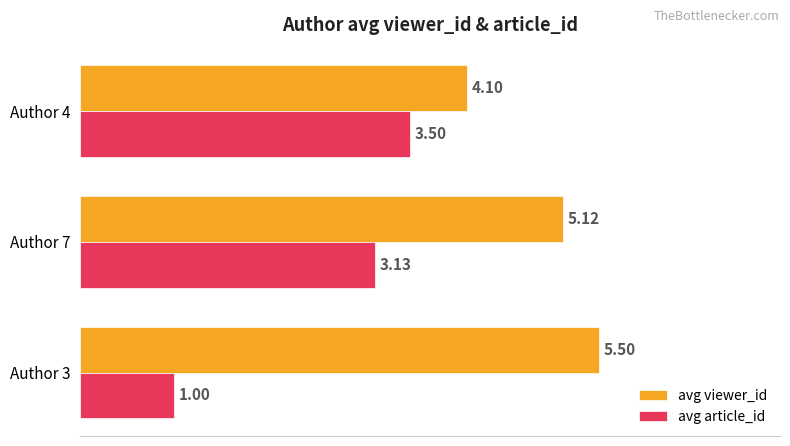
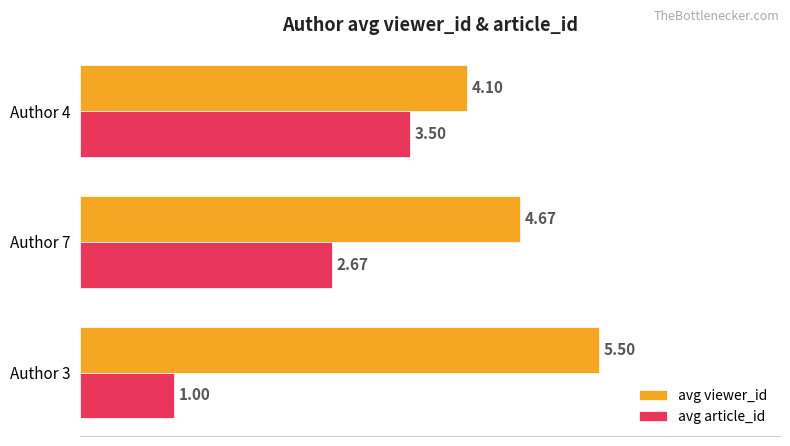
  {
    "avg viewer_id": {
      "Author 4": 4.10,
-     "Author 7": 5.12,
+     "Author 7": 4.67,
      "Author 3": 5.50
    },
    "avg article_id": {
      "Author 4": 3.50,
-     "Author 7": 3.13,
+     "Author 7": 2.67,
      "Author 3": 1.00
    }
  }
